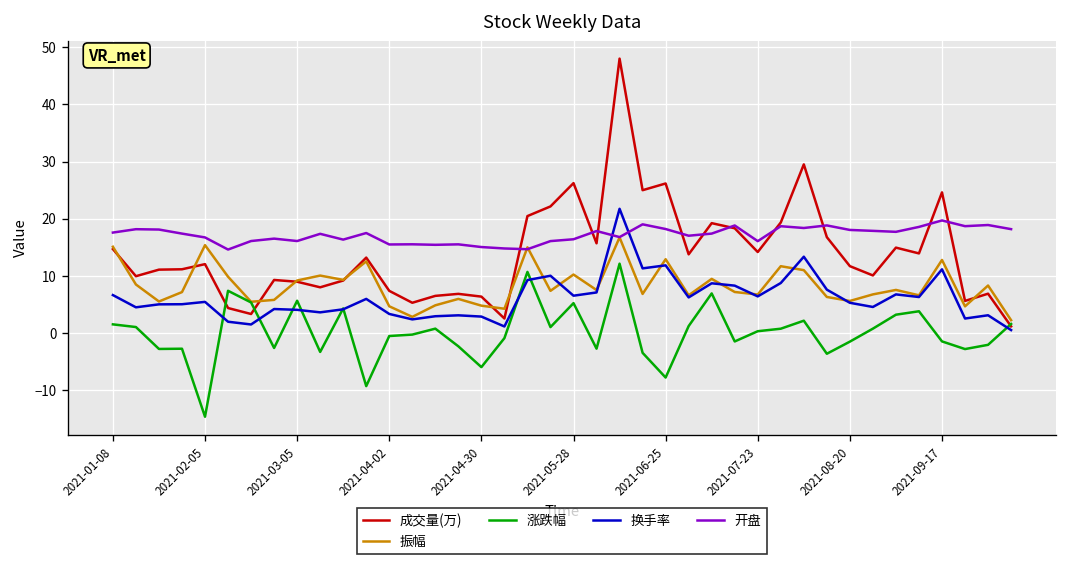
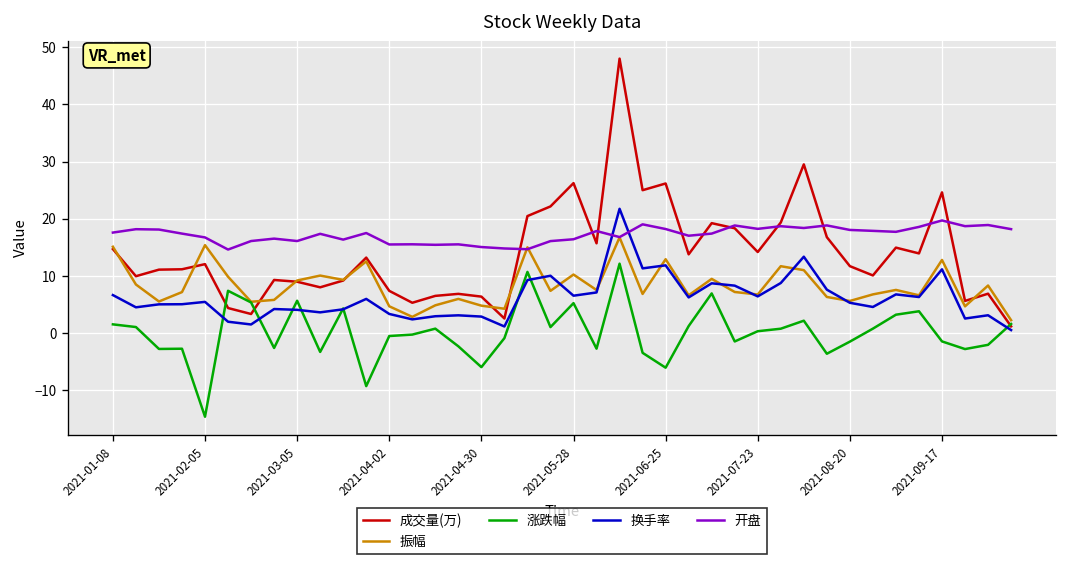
  {
    "成交量(万)": {
      "2021-02-05": 12,
      "2021-04-02": 7,
      "2021-04-30": 6,
      "2021-05-28": 26,
      "2021-06-25": 26,
      "2021-07-23": 14,
      "2021-08-20": 12,
      "2021-09-17": 25
    },
    "振幅": {
      "2021-02-05": 15,
      "2021-04-02": 5,
      "2021-04-30": 5,
      "2021-05-28": 10,
      "2021-06-25": 13,
      "2021-09-17": 13
    },
    "涨跌幅": {
      "2021-01-08": 2,
      "2021-02-05": -15,
      "2021-03-05": 6,
      "2021-04-02": -1,
      "2021-04-30": -6,
      "2021-05-28": 5,
-     "2021-06-25": -8,
+     "2021-06-25": -6,
      "2021-07-23": 0,
      "2021-08-20": -1,
      "2021-09-17": -1
    },
    "换手率": {
      "2021-01-08": 7,
      "2021-02-05": 5,
      "2021-03-05": 4,
      "2021-04-02": 3,
      "2021-04-30": 3,
      "2021-05-28": 7,
      "2021-06-25": 12,
      "2021-09-17": 11
    },
    "开盘": {
      "2021-01-08": 18,
      "2021-02-05": 17,
      "2021-03-05": 16,
      "2021-04-02": 16,
      "2021-04-30": 15,
      "2021-05-28": 16,
      "2021-06-25": 18,
-     "2021-07-23": 16,
+     "2021-07-23": 18,
      "2021-08-20": 18,
      "2021-09-17": 20
    }
  }
